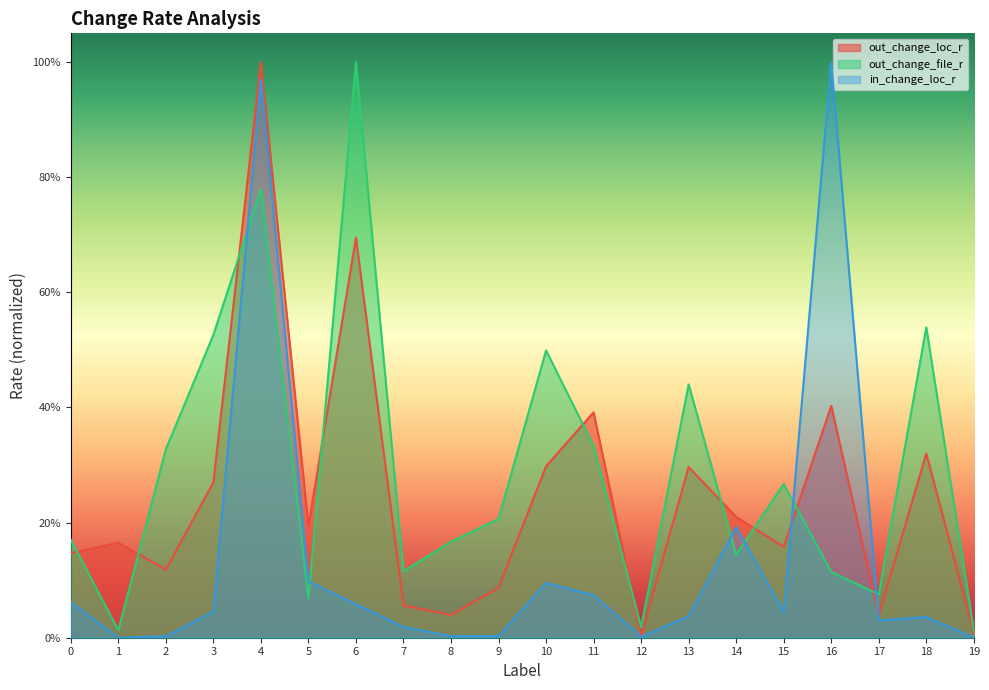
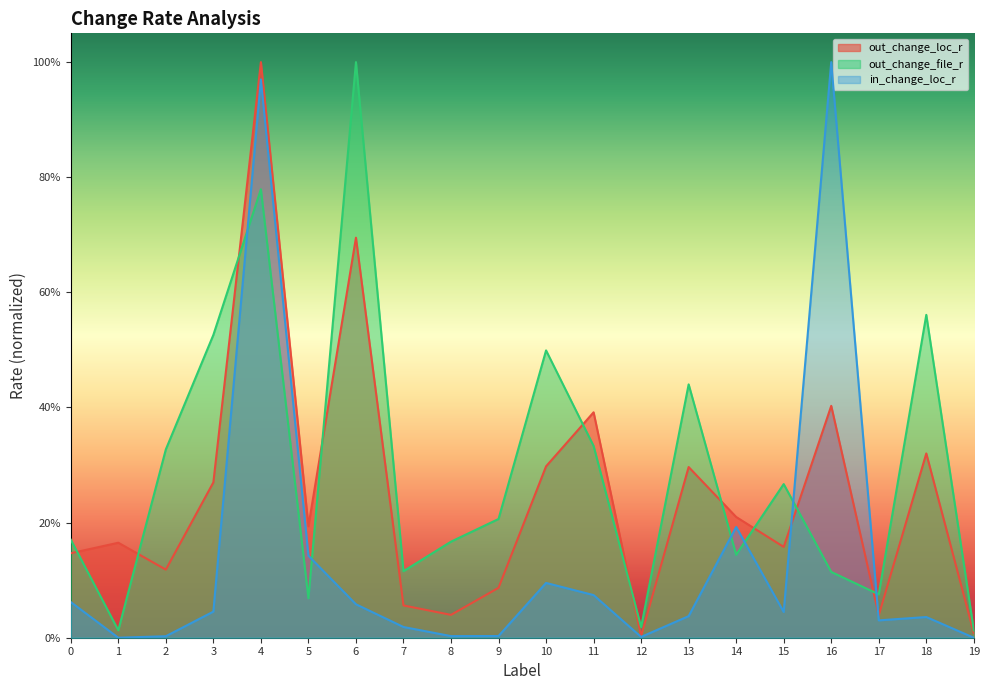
  {
    "out_change_loc_r": {
      "0": "15%",
      "1": "17%",
      "2": "12%",
      "3": "27%",
      "4": "100%",
      "5": "19%",
      "6": "69%",
      "7": "6%",
      "8": "4%",
      "9": "9%",
      "10": "30%",
      "11": "39%",
      "13": "30%",
      "14": "21%",
      "15": "16%",
      "16": "40%",
      "17": "4%",
      "18": "32%",
      "19": "1%"
    },
    "out_change_file_r": {
      "0": "17%",
      "1": "1%",
      "2": "33%",
      "3": "53%",
      "4": "78%",
      "5": "7%",
      "6": "100%",
      "7": "12%",
      "8": "17%",
      "9": "21%",
      "10": "50%",
      "11": "33%",
      "12": "2%",
      "13": "44%",
      "14": "14%",
      "15": "27%",
      "16": "11%",
      "17": "8%",
-     "18": "54%",
+     "18": "56%",
      "19": "1%"
    },
    "in_change_loc_r": {
      "0": "6%",
      "1": "0%",
      "2": "0%",
      "3": "5%",
      "4": "97%",
-     "5": "10%",
+     "5": "14%",
      "6": "6%",
      "7": "2%",
      "8": "0%",
      "9": "0%",
      "10": "10%",
      "11": "7%",
      "13": "4%",
      "14": "19%",
      "15": "4%",
      "16": "100%",
      "17": "3%",
      "18": "4%",
      "19": "0%"
    }
  }
